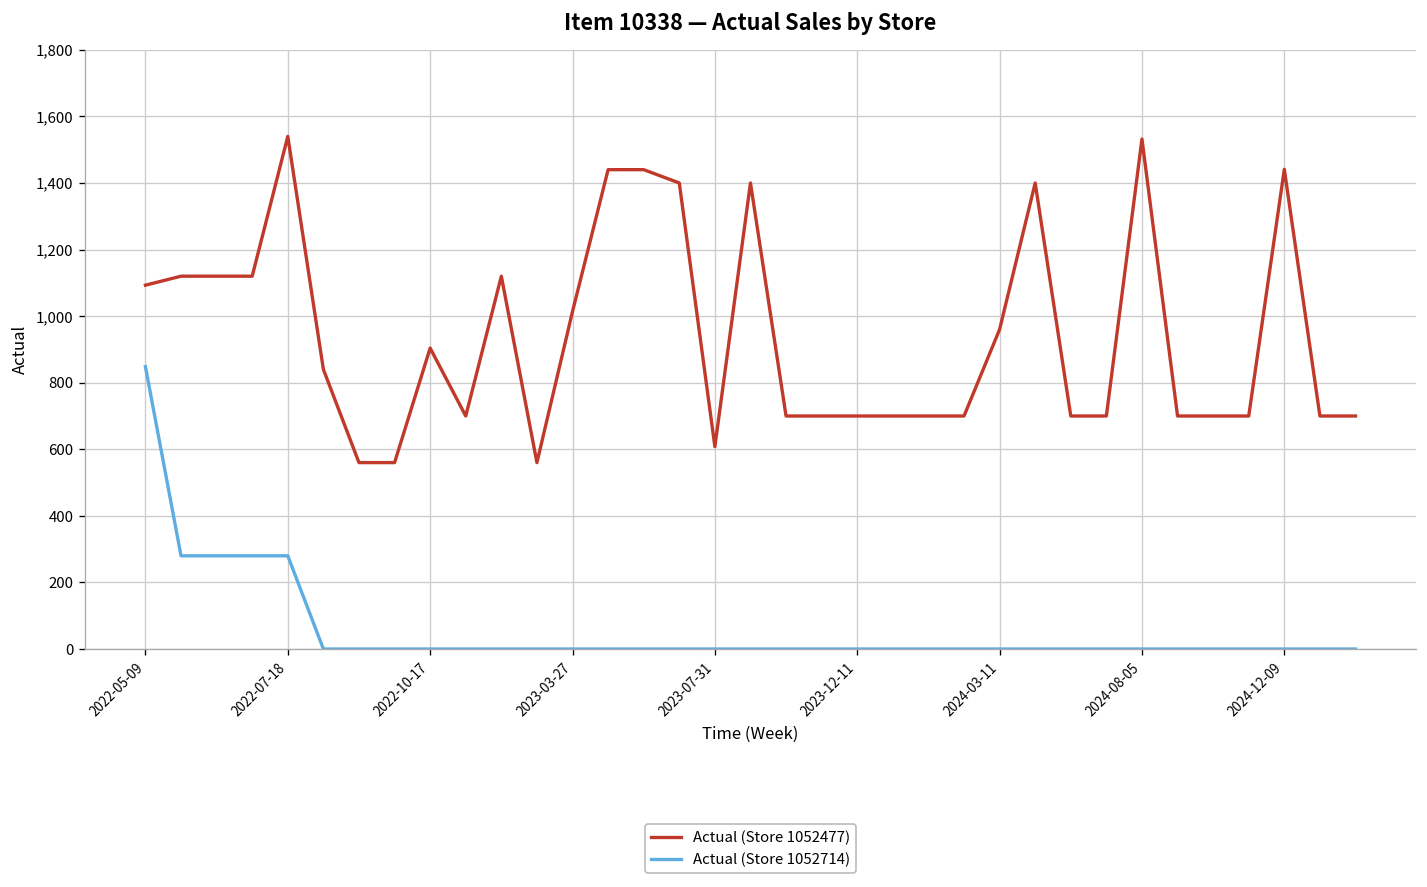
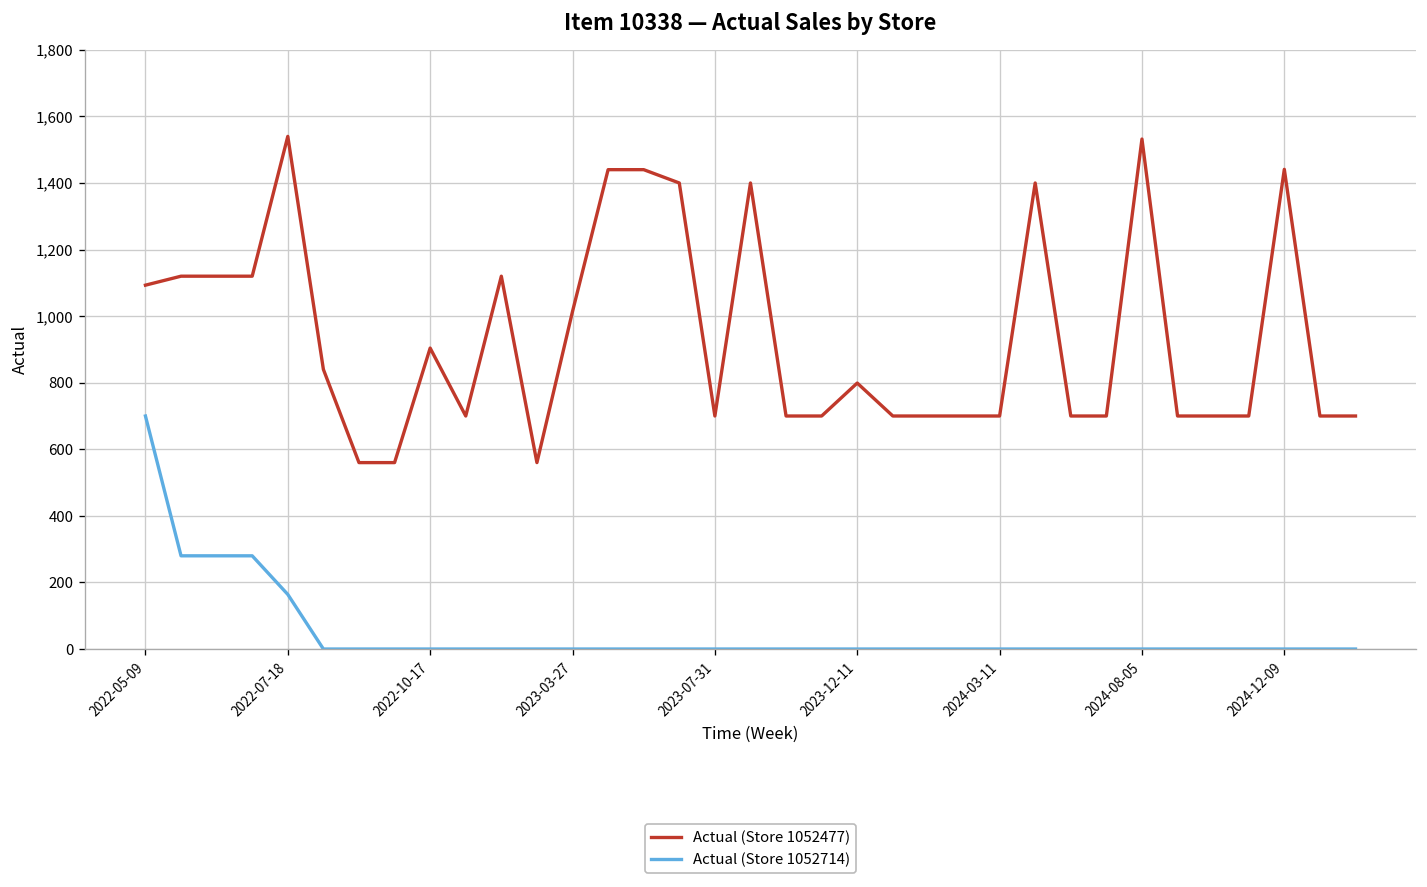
  {
    "Actual (Store 1052477)": {
      "2022-05-09": "1,090",
      "2022-07-18": "1,540",
      "2022-10-17": "900",
      "2023-03-27": "1,010",
-     "2023-07-31": "610",
-     "2023-12-11": "700",
-     "2024-03-11": "960",
+     "2023-07-31": "700",
+     "2023-12-11": "800",
+     "2024-03-11": "700",
      "2024-08-05": "1,530",
      "2024-12-09": "1,440"
    },
    "Actual (Store 1052714)": {
-     "2022-05-09": "850",
-     "2022-07-18": "280",
+     "2022-05-09": "700",
+     "2022-07-18": "160",
      "2022-10-17": "0",
      "2023-03-27": "0",
      "2023-07-31": "0",
      "2023-12-11": "0",
      "2024-03-11": "0",
      "2024-08-05": "0",
      "2024-12-09": "0"
    }
  }
